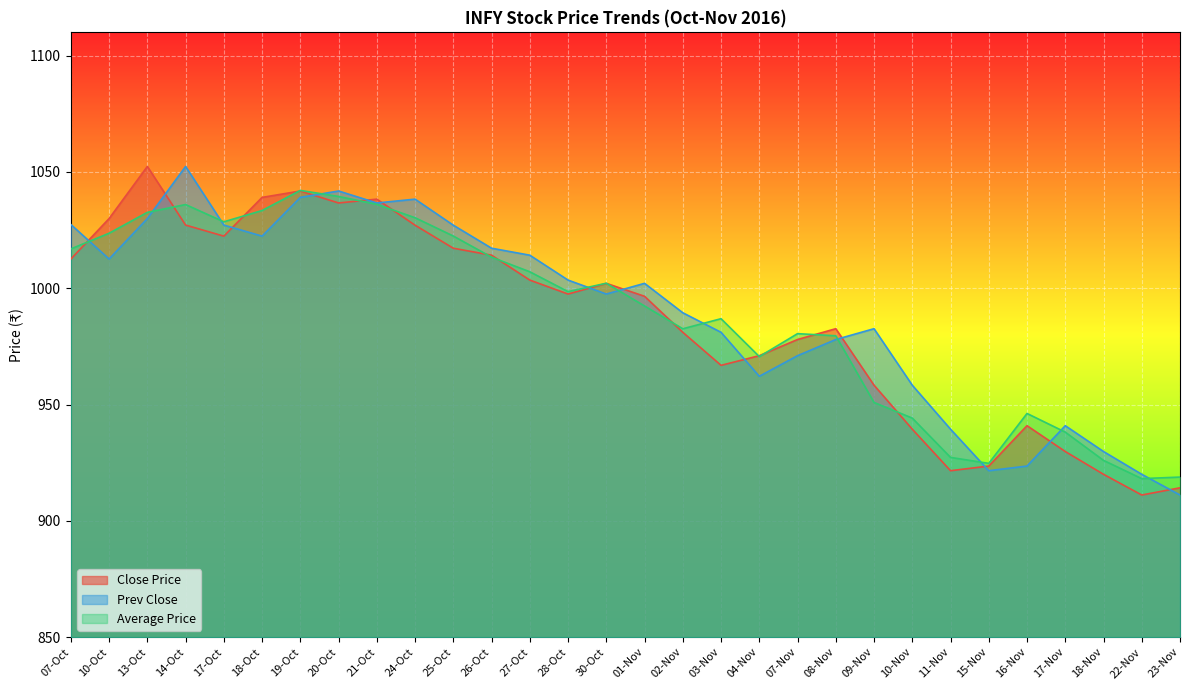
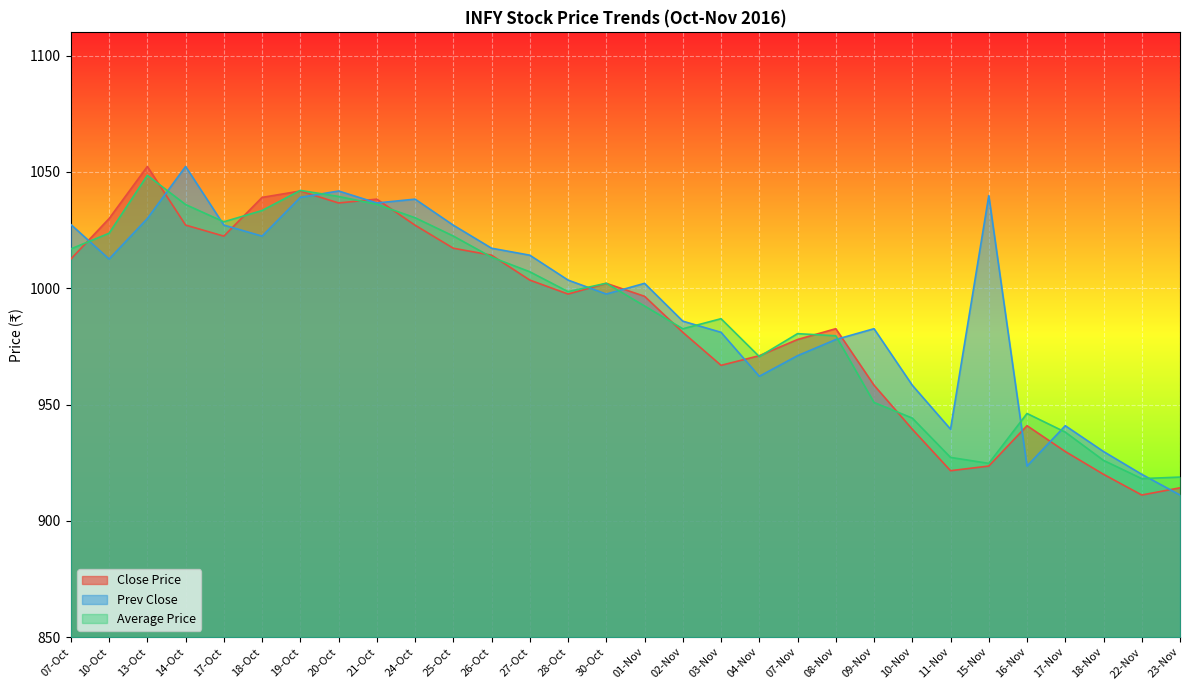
  {
    "Close Price": {
      "07-Oct": 1013,
      "10-Oct": 1030,
      "13-Oct": 1052,
      "14-Oct": 1027,
      "17-Oct": 1022,
      "18-Oct": 1039,
      "20-Oct": 1037,
      "21-Oct": 1038,
      "24-Oct": 1027,
      "25-Oct": 1017,
      "27-Oct": 1004,
      "01-Nov": 997,
      "02-Nov": 981,
      "03-Nov": 967,
      "07-Nov": 978,
      "08-Nov": 983,
      "09-Nov": 958,
      "10-Nov": 939,
      "11-Nov": 922,
      "15-Nov": 924,
      "16-Nov": 941,
      "17-Nov": 930,
      "18-Nov": 920,
      "22-Nov": 911,
      "23-Nov": 914
    },
    "Prev Close": {
      "07-Oct": 1027,
      "10-Oct": 1013,
      "13-Oct": 1030,
      "14-Oct": 1052,
      "17-Oct": 1027,
      "18-Oct": 1022,
      "19-Oct": 1039,
      "20-Oct": 1042,
      "24-Oct": 1038,
      "25-Oct": 1027,
      "26-Oct": 1017,
      "27-Oct": 1014,
      "28-Oct": 1004,
      "30-Oct": 998,
      "01-Nov": 1002,
-     "02-Nov": 989,
+     "02-Nov": 986,
      "03-Nov": 981,
      "04-Nov": 962,
      "07-Nov": 971,
      "08-Nov": 978,
      "09-Nov": 983,
      "10-Nov": 958,
      "11-Nov": 939,
-     "15-Nov": 922,
+     "15-Nov": 1040,
      "16-Nov": 924,
      "17-Nov": 941,
      "18-Nov": 930,
      "22-Nov": 920,
      "23-Nov": 911
    },
    "Average Price": {
      "07-Oct": 1017,
      "10-Oct": 1024,
-     "13-Oct": 1033,
+     "13-Oct": 1049,
      "14-Oct": 1036,
      "17-Oct": 1029,
      "18-Oct": 1033,
      "20-Oct": 1039,
      "24-Oct": 1030,
      "25-Oct": 1022,
      "27-Oct": 1007,
      "01-Nov": 992,
      "02-Nov": 983,
      "03-Nov": 987,
      "07-Nov": 980,
      "08-Nov": 980,
      "09-Nov": 951,
      "10-Nov": 944,
      "11-Nov": 927,
      "15-Nov": 925,
      "16-Nov": 946,
      "17-Nov": 938,
      "18-Nov": 926,
      "22-Nov": 918,
      "23-Nov": 919
    }
  }
